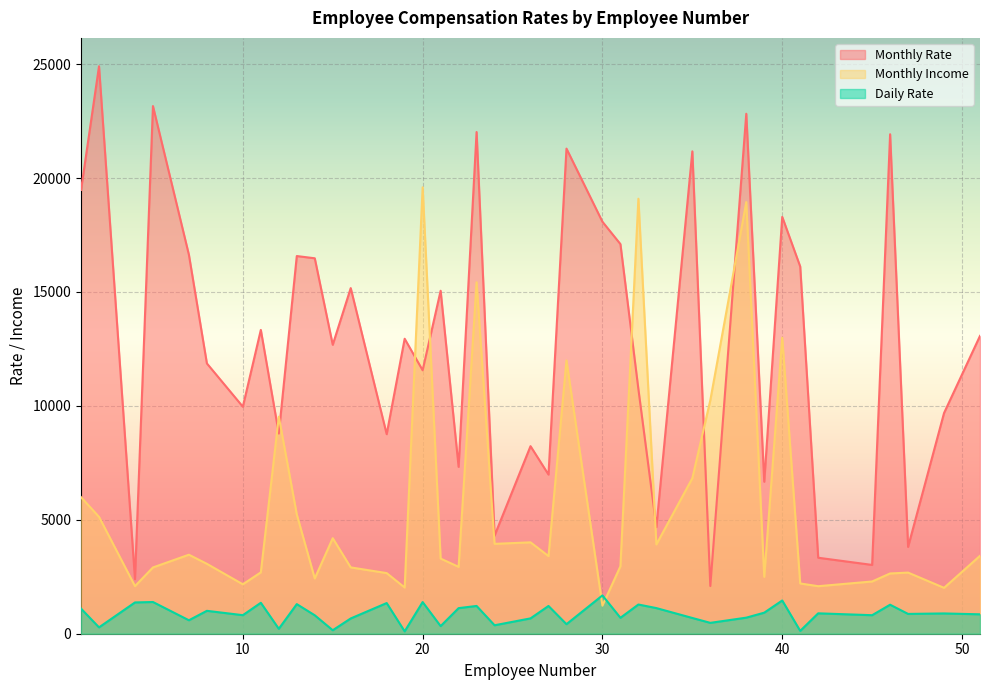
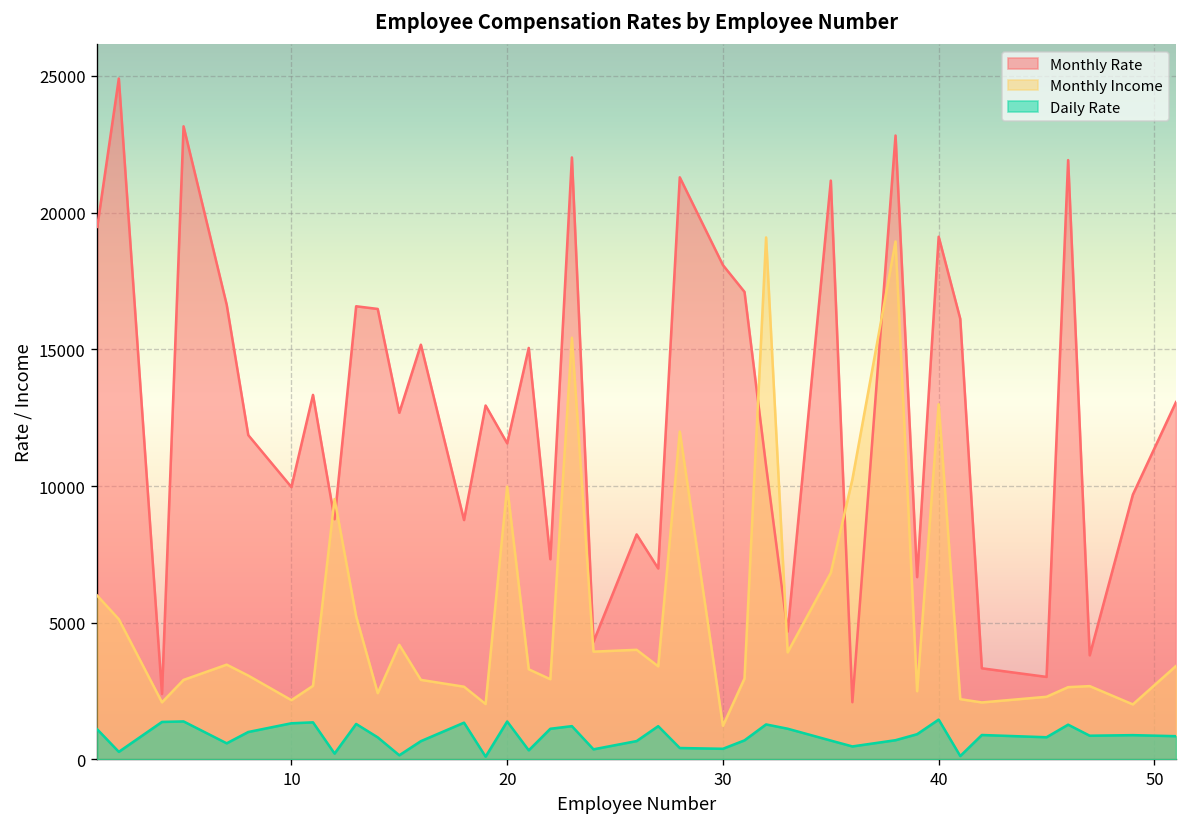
  {
    "Monthly Rate": {
      "10": 10000,
      "20": 11600,
      "30": 18100,
-     "40": 18300
+     "40": 19100
    },
    "Monthly Income": {
      "10": 2200,
-     "20": 19600,
+     "20": 10000,
      "30": 1200,
      "40": 13000
    },
    "Daily Rate": {
-     "10": 800,
+     "10": 1300,
      "20": 1400,
-     "30": 1700,
+     "30": 400,
      "40": 1500
    }
  }
